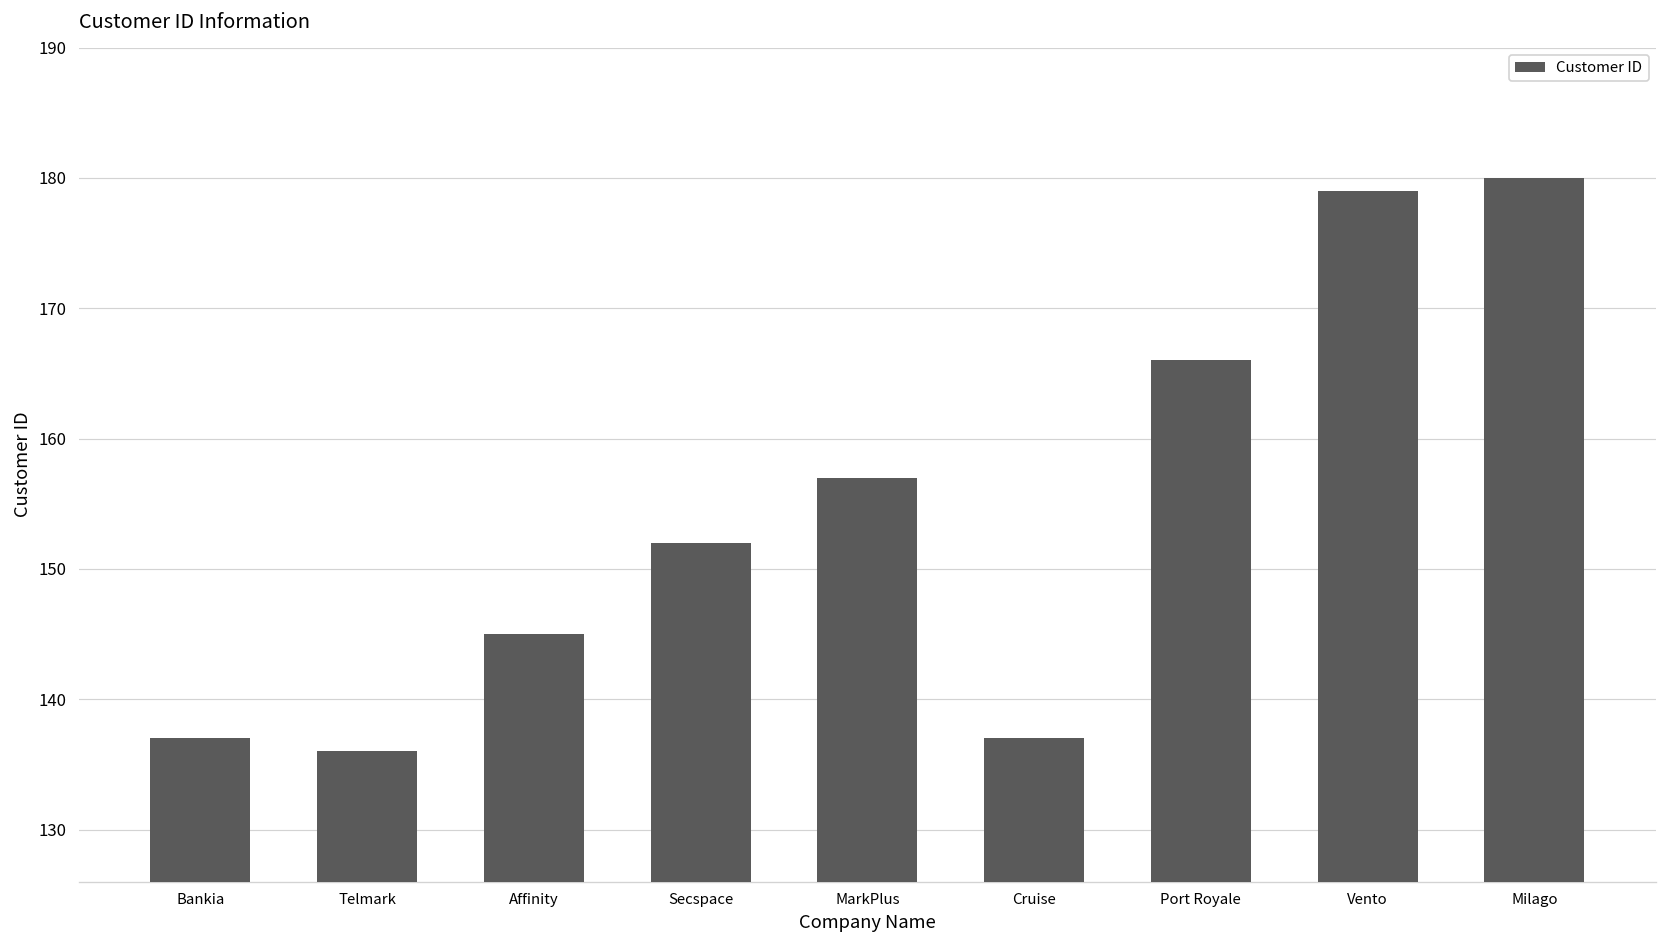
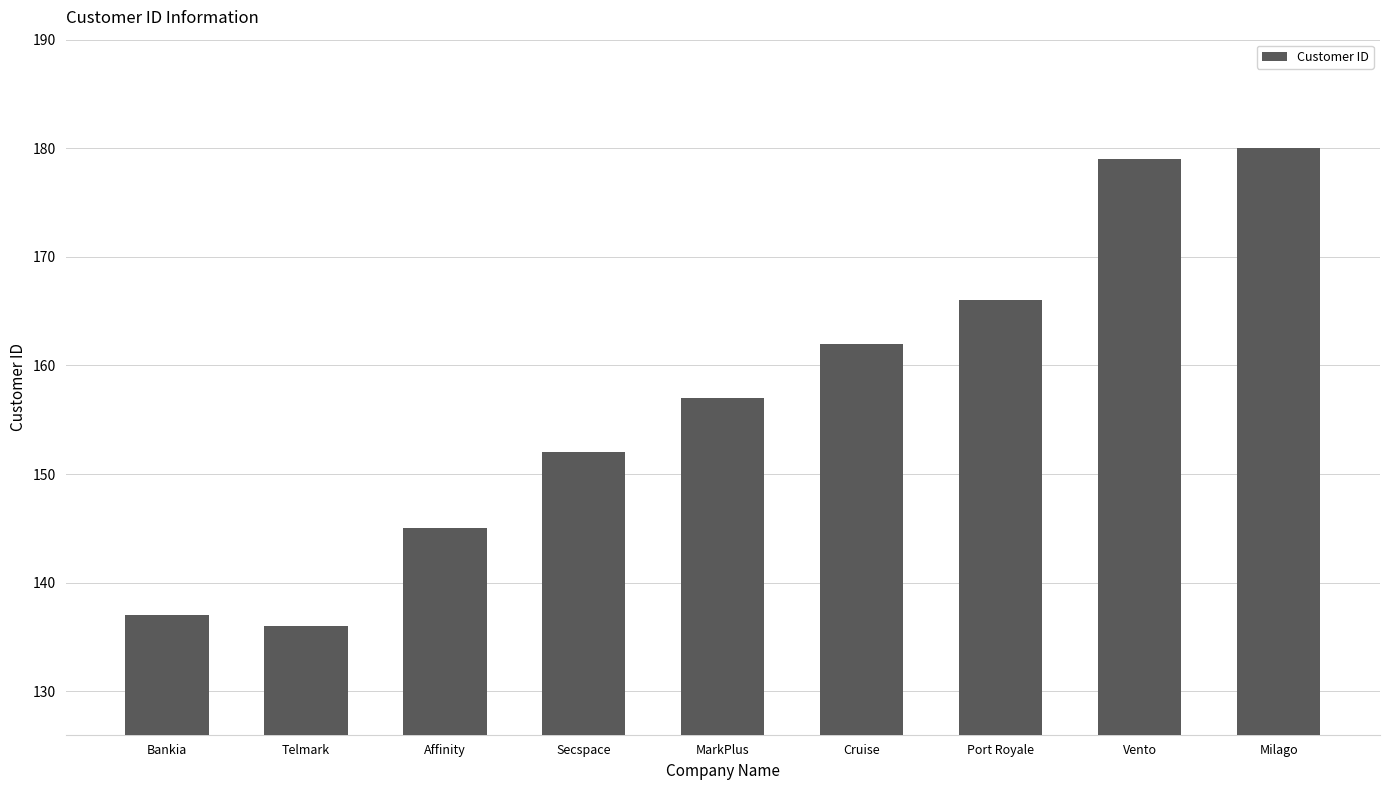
  {
    "Bankia": 137,
    "Telmark": 136,
    "Affinity": 145,
    "Secspace": 152,
    "MarkPlus": 157,
-   "Cruise": 137,
+   "Cruise": 162,
    "Port Royale": 166,
    "Vento": 179,
    "Milago": 180
  }
